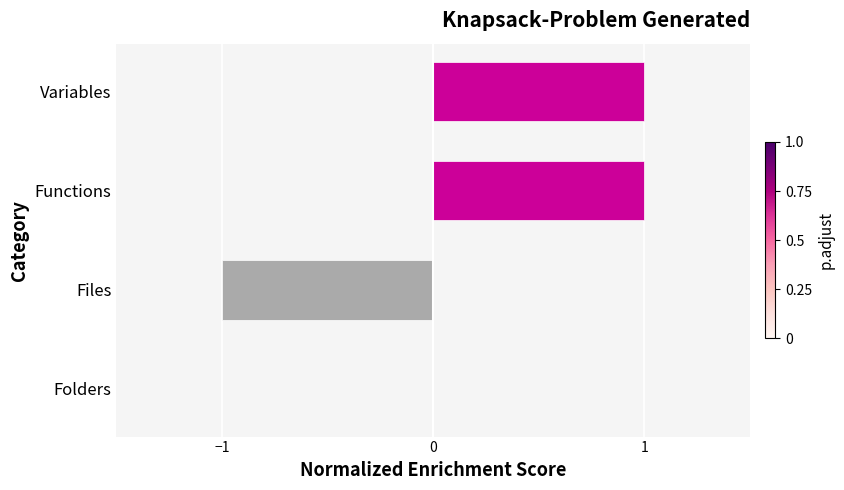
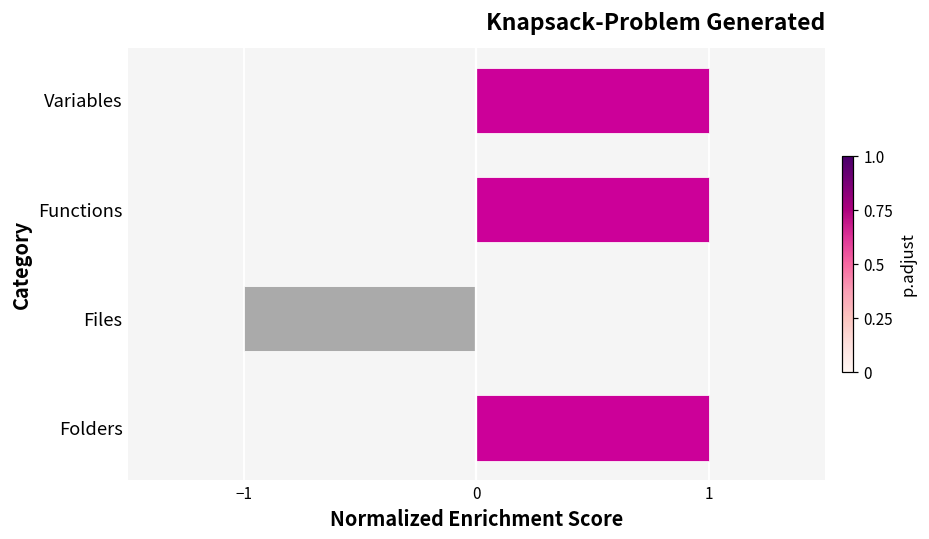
  {
    "Variables": 1,
    "Functions": 1,
    "Files": -1,
-   "Folders": 0
+   "Folders": 1
  }
